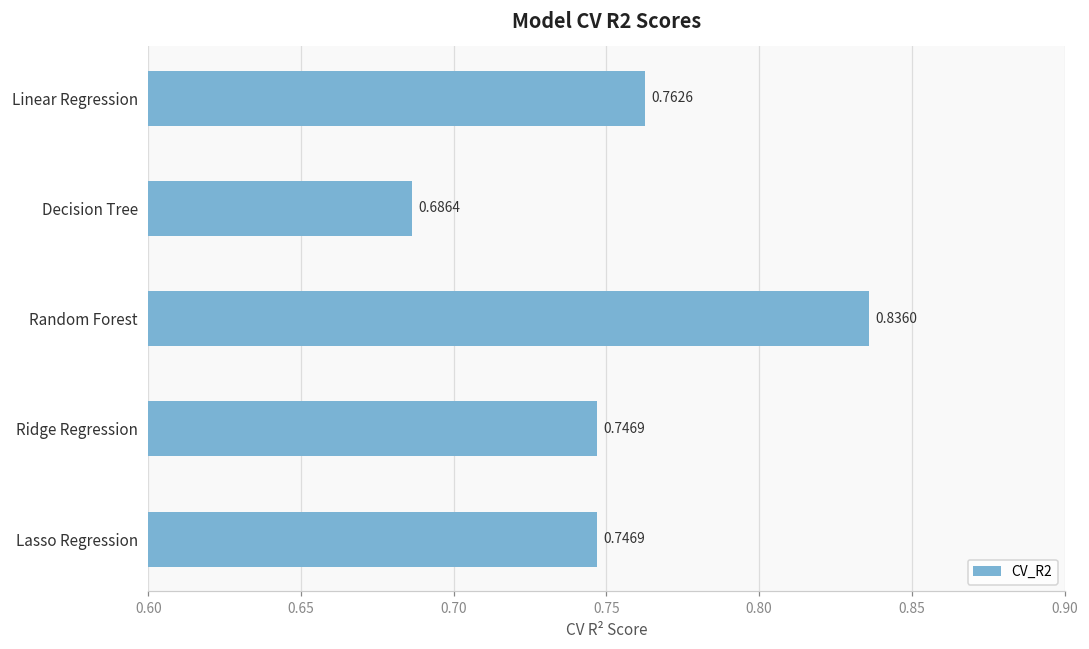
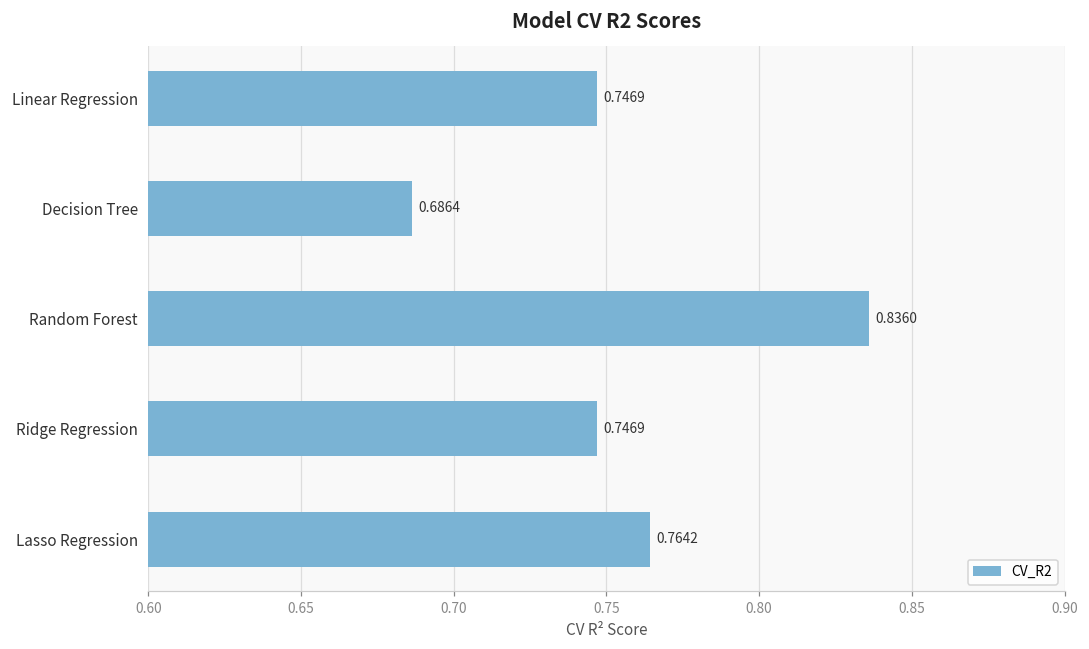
  {
-   "Linear Regression": 0.7626,
+   "Linear Regression": 0.7469,
    "Decision Tree": 0.6864,
    "Random Forest": 0.8360,
    "Ridge Regression": 0.7469,
-   "Lasso Regression": 0.7469
+   "Lasso Regression": 0.7642
  }
